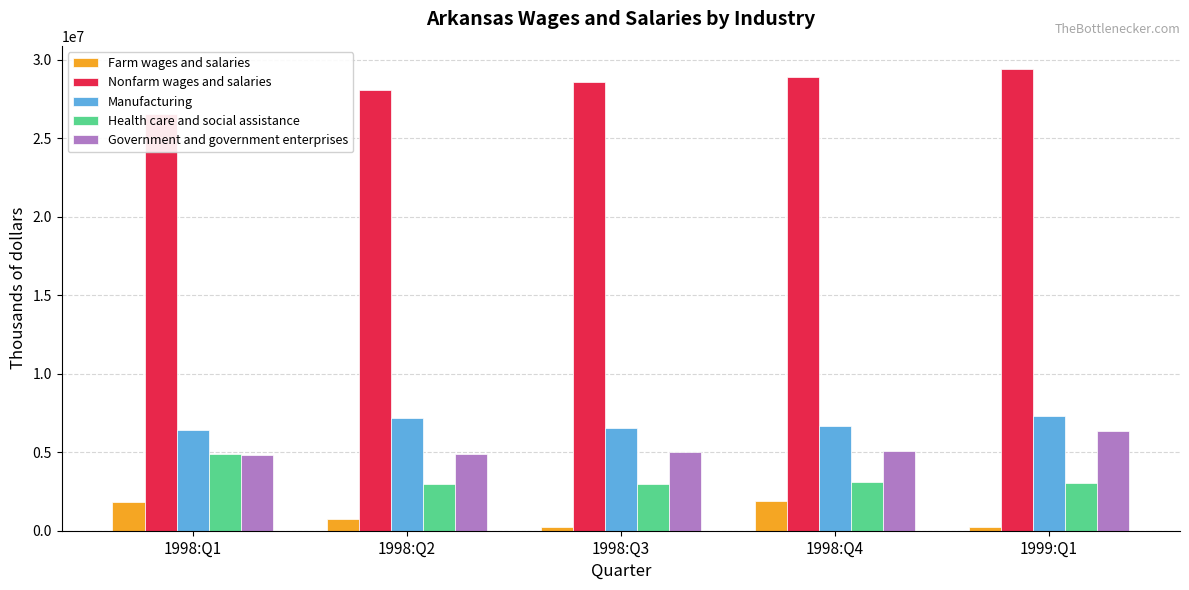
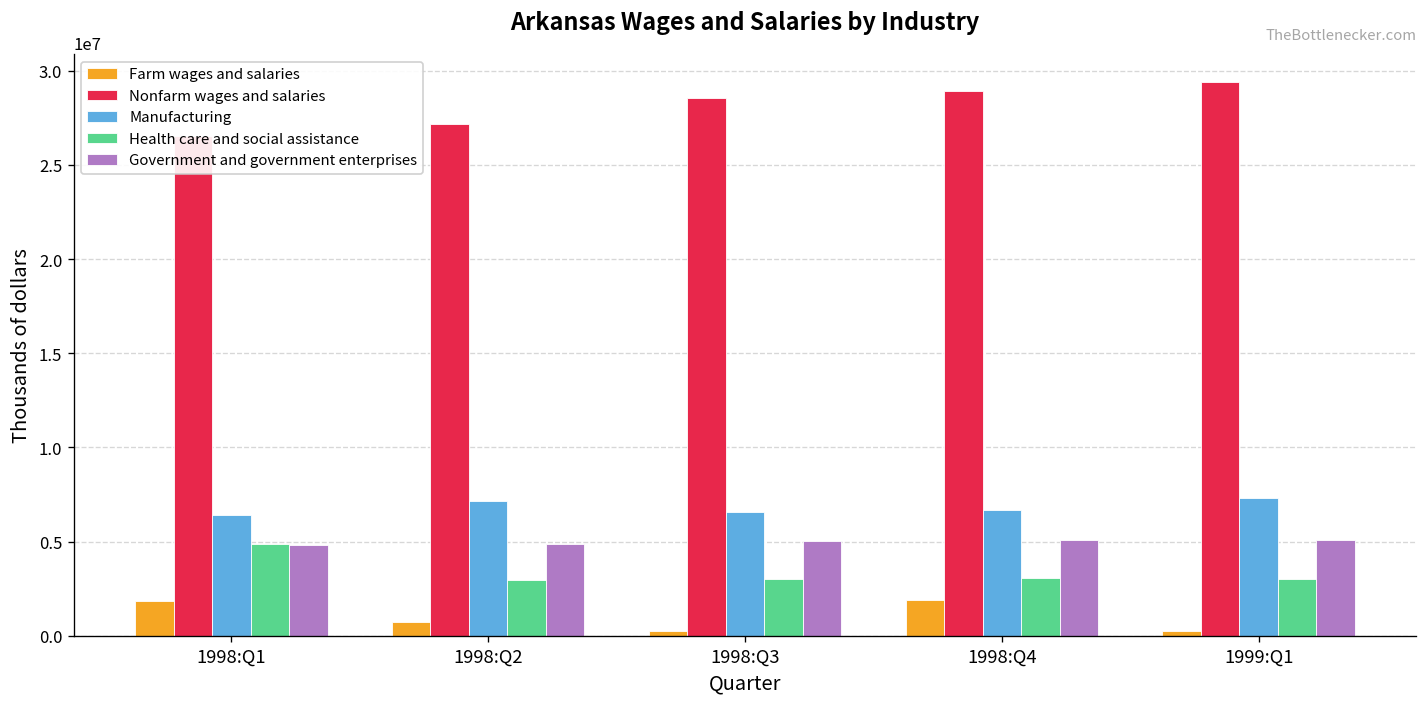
  {
    "Farm wages and salaries": {
      "1998:Q1": 1800000,
      "1998:Q2": 700000,
      "1998:Q3": 200000,
      "1998:Q4": 1900000,
      "1999:Q1": 200000
    },
    "Nonfarm wages and salaries": {
-     "1998:Q2": 28100000,
+     "1998:Q2": 27200000,
      "1998:Q3": 28600000,
      "1998:Q4": 28900000,
      "1999:Q1": 29400000
    },
    "Manufacturing": {
      "1998:Q1": 6400000,
      "1998:Q2": 7200000,
      "1998:Q3": 6600000,
      "1998:Q4": 6700000,
      "1999:Q1": 7300000
    },
    "Health care and social assistance": {
      "1998:Q1": 4900000,
      "1998:Q2": 3000000,
      "1998:Q3": 3000000,
      "1998:Q4": 3100000,
      "1999:Q1": 3000000
    },
    "Government and government enterprises": {
      "1998:Q1": 4800000,
      "1998:Q2": 4900000,
      "1998:Q3": 5000000,
      "1998:Q4": 5100000,
-     "1999:Q1": 6400000
+     "1999:Q1": 5100000
    }
  }
